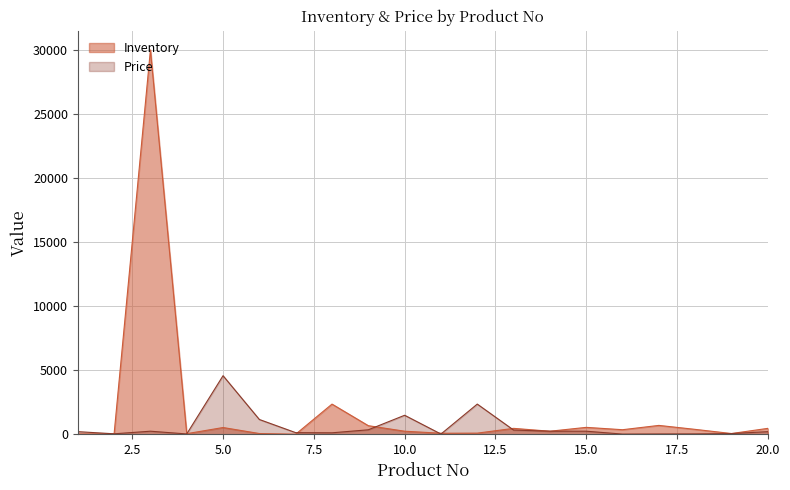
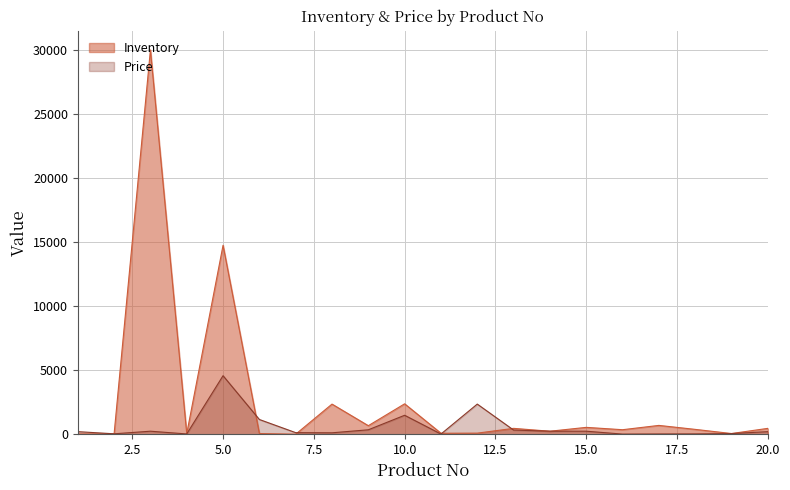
  {
    "Inventory": {
-     "5.0": 500,
-     "10.0": 200,
+     "5.0": 14800,
+     "10.0": 2400,
      "15.0": 500,
      "20.0": 500
    },
    "Price": {
      "5.0": 4600,
      "10.0": 1500,
      "15.0": 200,
      "20.0": 200
    }
  }
